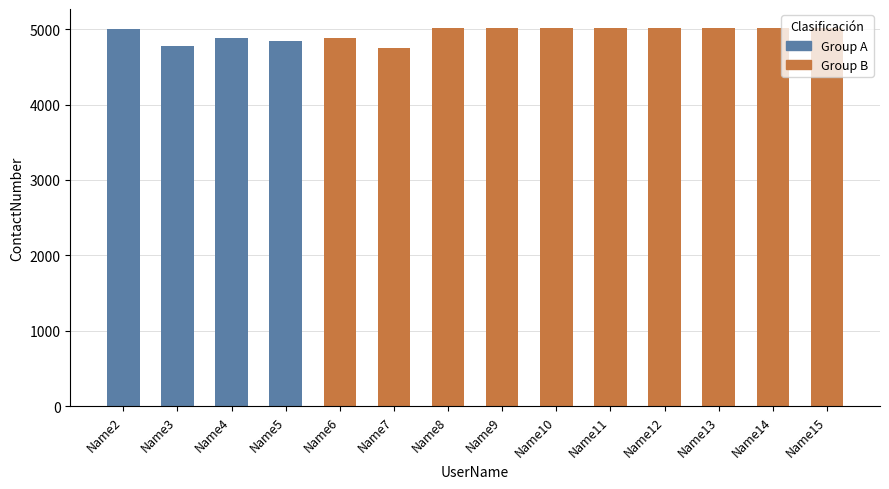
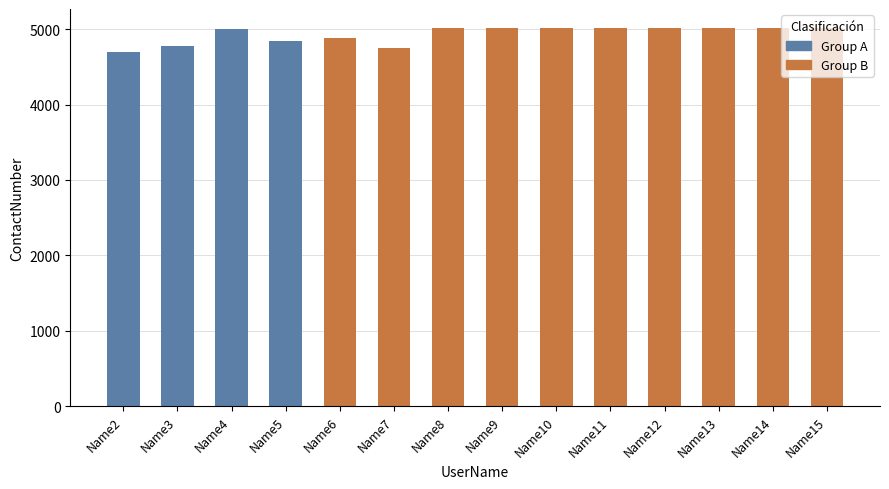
  {
-   "Name2": 5000,
+   "Name2": 4700,
    "Name3": 4800,
-   "Name4": 4900,
+   "Name4": 5000,
    "Name5": 4800,
    "Name6": 4900,
    "Name7": 4800,
    "Name8": 5000,
    "Name9": 5000,
    "Name10": 5000,
    "Name11": 5000,
    "Name12": 5000,
    "Name13": 5000,
    "Name14": 5000
  }
